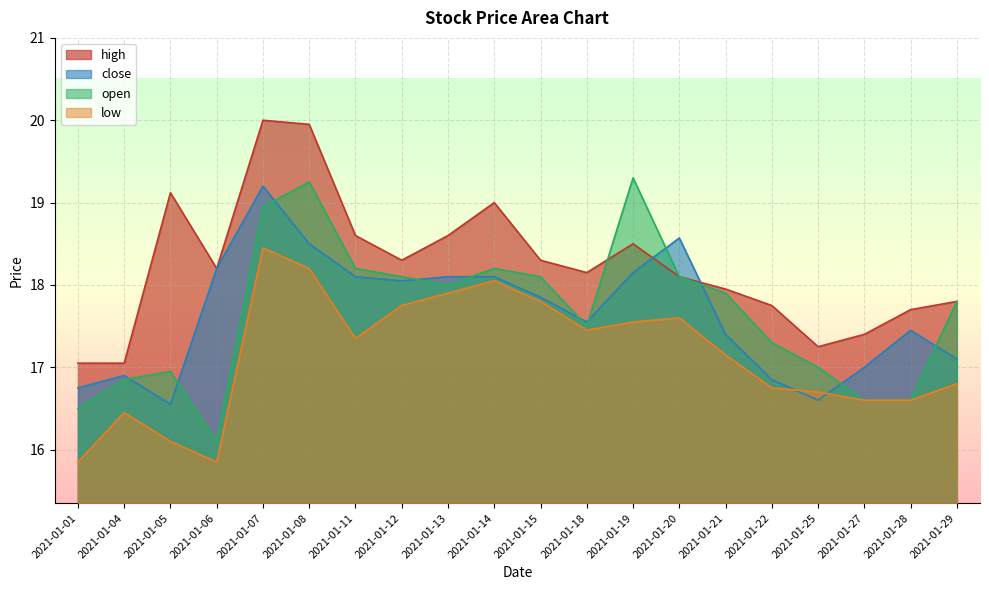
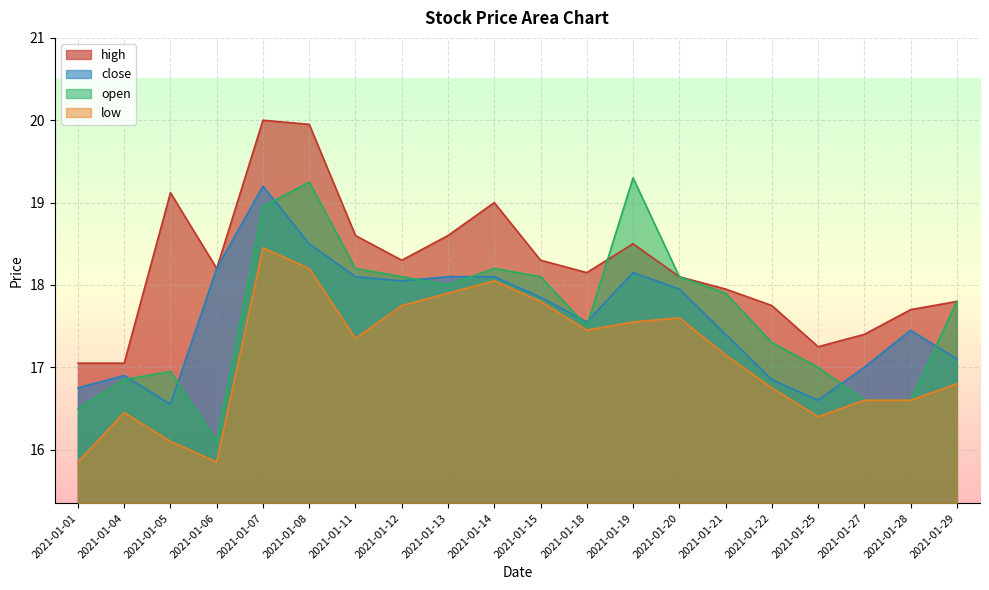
  {
    "high": {
      "2021-01-01": 17.1,
      "2021-01-04": 17.1,
      "2021-01-05": 19.1,
      "2021-01-07": 20.0,
      "2021-01-08": 20.0,
      "2021-01-11": 18.6,
      "2021-01-12": 18.3,
      "2021-01-13": 18.6,
      "2021-01-14": 19.0,
      "2021-01-15": 18.3,
      "2021-01-18": 18.2,
      "2021-01-19": 18.5,
      "2021-01-21": 18.0,
      "2021-01-22": 17.8,
      "2021-01-25": 17.3,
      "2021-01-27": 17.4,
      "2021-01-28": 17.7
    },
    "close": {
      "2021-01-01": 16.8,
      "2021-01-04": 16.9,
      "2021-01-05": 16.6,
      "2021-01-07": 19.2,
      "2021-01-08": 18.5,
      "2021-01-11": 18.1,
      "2021-01-12": 18.1,
      "2021-01-13": 18.1,
      "2021-01-14": 18.1,
      "2021-01-15": 17.9,
      "2021-01-18": 17.6,
      "2021-01-19": 18.2,
-     "2021-01-20": 18.6,
+     "2021-01-20": 18.0,
      "2021-01-21": 17.4,
      "2021-01-22": 16.9,
      "2021-01-25": 16.6,
      "2021-01-27": 17.0,
      "2021-01-28": 17.5,
      "2021-01-29": 17.1
    },
    "open": {
      "2021-01-01": 16.5,
      "2021-01-04": 16.9,
      "2021-01-05": 17.0,
      "2021-01-06": 16.1,
      "2021-01-07": 19.0,
      "2021-01-08": 19.3,
      "2021-01-11": 18.2,
      "2021-01-12": 18.1,
      "2021-01-13": 18.0,
      "2021-01-14": 18.2,
      "2021-01-15": 18.1,
      "2021-01-18": 17.5,
      "2021-01-19": 19.3,
      "2021-01-21": 17.9,
      "2021-01-22": 17.3,
      "2021-01-25": 17.0
    },
    "low": {
      "2021-01-01": 15.9,
      "2021-01-04": 16.5,
      "2021-01-05": 16.1,
      "2021-01-06": 15.9,
      "2021-01-07": 18.5,
      "2021-01-08": 18.2,
      "2021-01-11": 17.4,
      "2021-01-12": 17.8,
      "2021-01-13": 17.9,
      "2021-01-14": 18.1,
      "2021-01-15": 17.8,
      "2021-01-18": 17.5,
      "2021-01-19": 17.6,
      "2021-01-20": 17.6,
      "2021-01-21": 17.2,
      "2021-01-22": 16.8,
-     "2021-01-25": 16.7,
+     "2021-01-25": 16.4,
      "2021-01-29": 16.8
    }
  }
